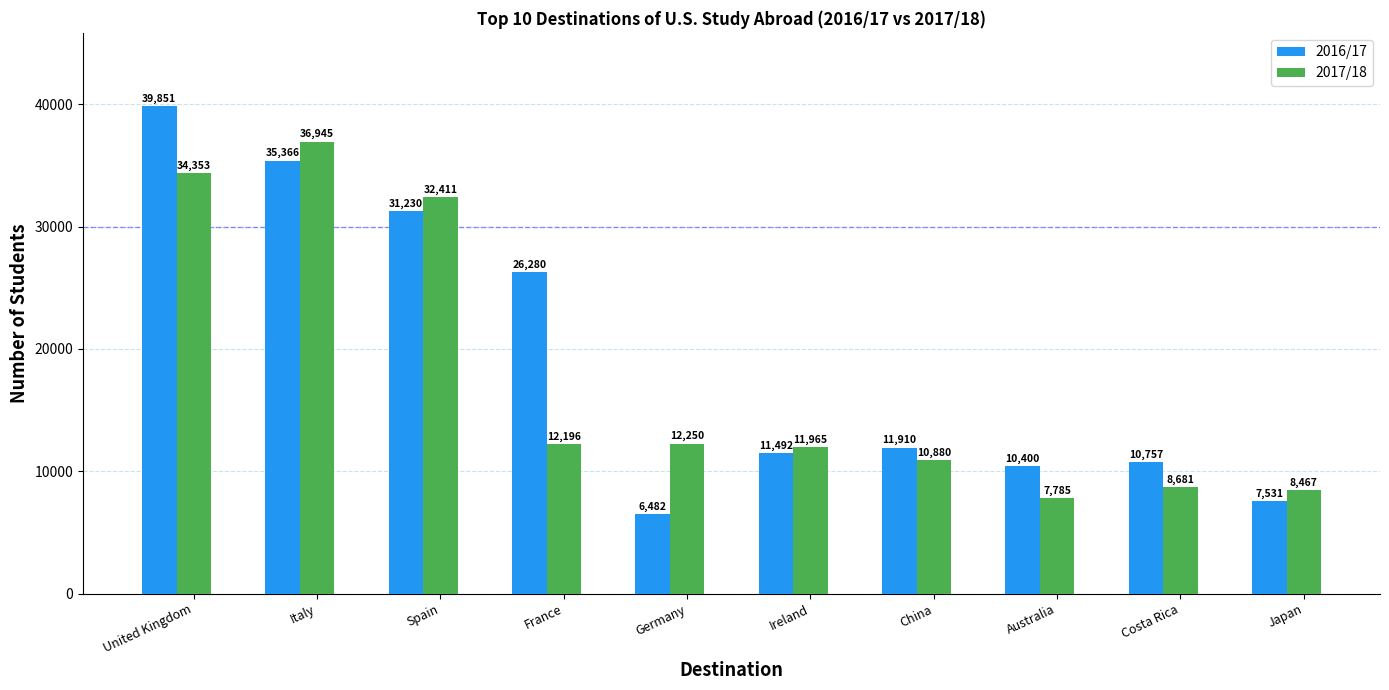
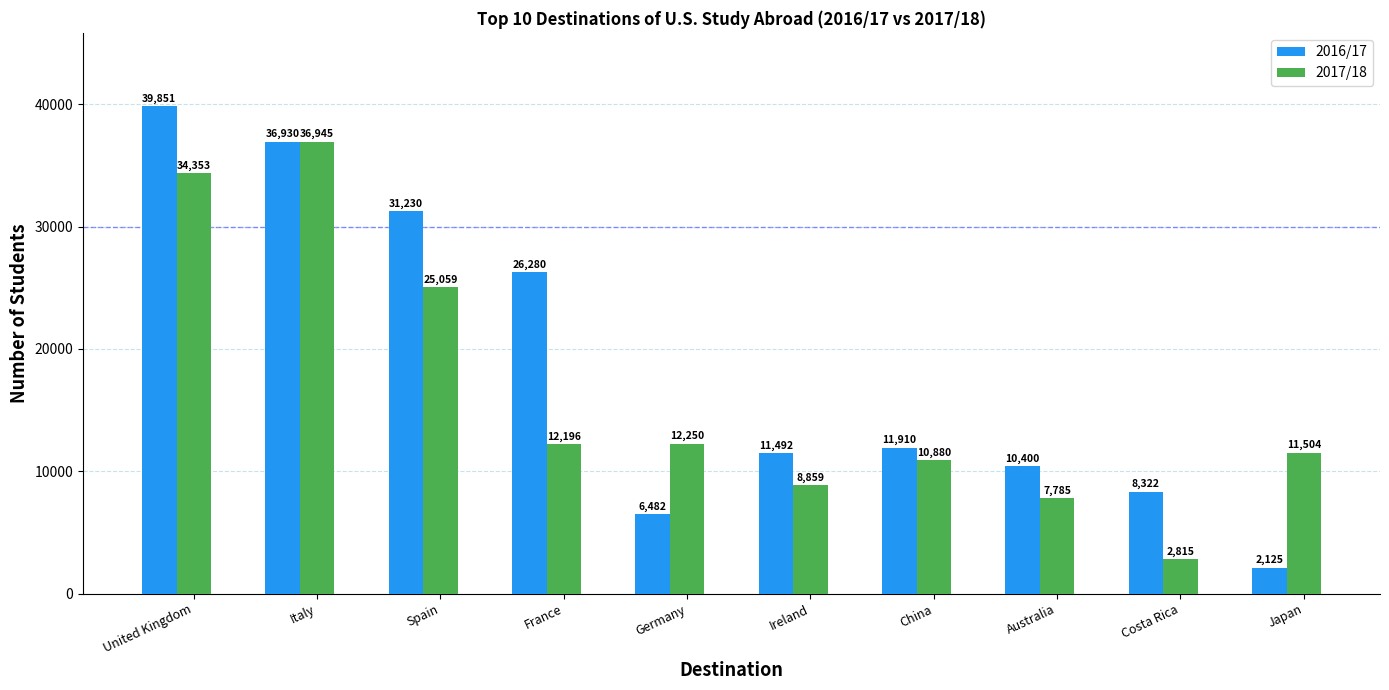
  {
    "2016/17": {
      "United Kingdom": "39,851",
-     "Italy": "35,366",
+     "Italy": "36,930",
      "Spain": "31,230",
      "France": "26,280",
      "Germany": "6,482",
      "Ireland": "11,492",
      "China": "11,910",
      "Australia": "10,400",
-     "Costa Rica": "10,757",
-     "Japan": "7,531"
+     "Costa Rica": "8,322",
+     "Japan": "2,125"
    },
    "2017/18": {
      "United Kingdom": "34,353",
      "Italy": "36,945",
-     "Spain": "32,411",
+     "Spain": "25,059",
      "France": "12,196",
      "Germany": "12,250",
-     "Ireland": "11,965",
+     "Ireland": "8,859",
      "China": "10,880",
      "Australia": "7,785",
-     "Costa Rica": "8,681",
-     "Japan": "8,467"
+     "Costa Rica": "2,815",
+     "Japan": "11,504"
    }
  }
